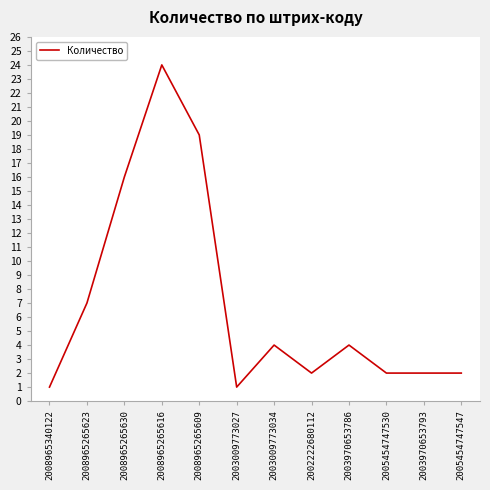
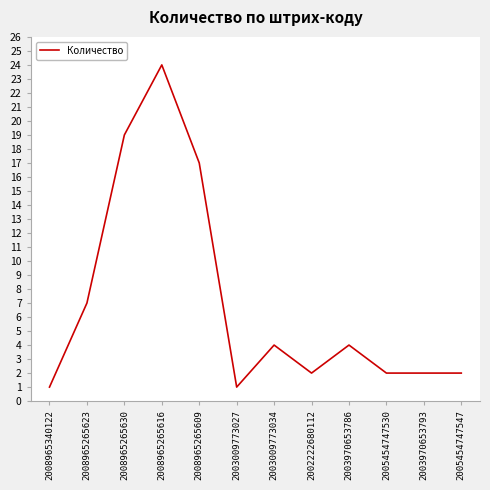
  {
    "2008965340122": 1,
    "2008965265623": 7,
-   "2008965265630": 16,
+   "2008965265630": 19,
    "2008965265616": 24,
-   "2008965265609": 19,
+   "2008965265609": 17,
    "2003009773027": 1,
    "2003009773034": 4,
    "2002222680112": 2,
    "2003970653786": 4,
    "2005454747530": 2,
    "2003970653793": 2,
    "2005454747547": 2
  }
